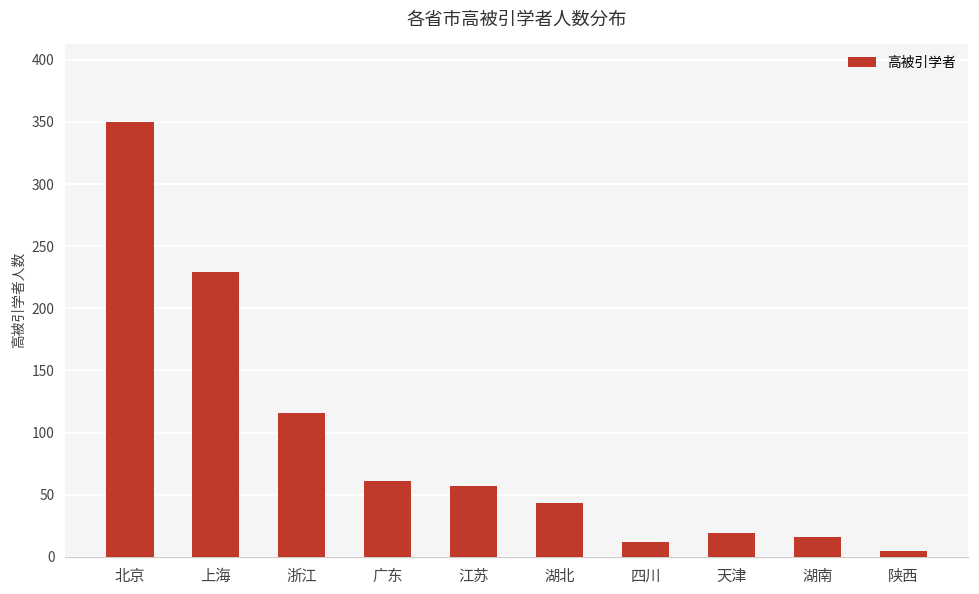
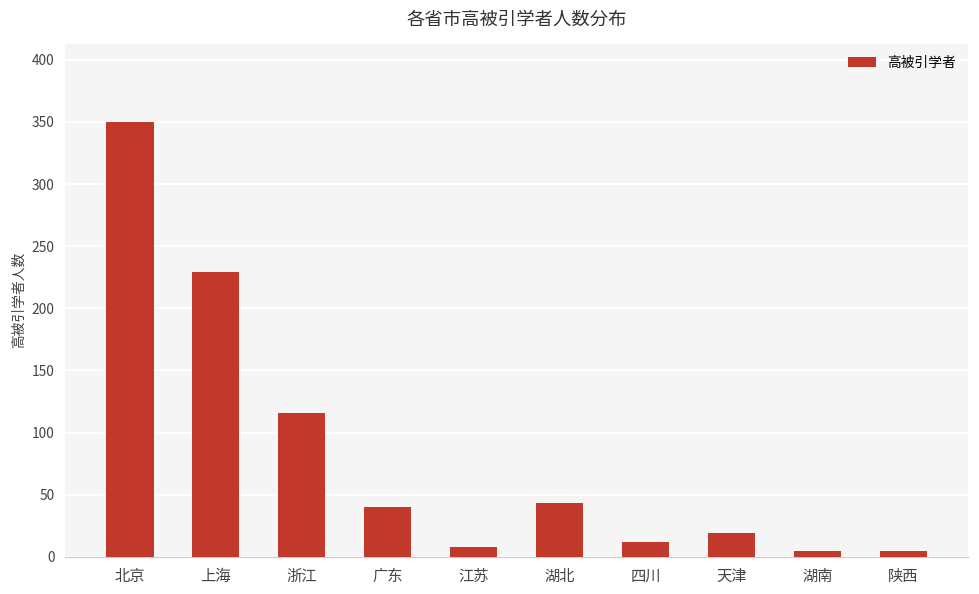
  {
    "北京": 350,
    "上海": 229,
    "浙江": 116,
-   "广东": 61,
-   "江苏": 57,
+   "广东": 40,
+   "江苏": 8,
    "湖北": 43,
    "四川": 12,
    "天津": 19,
-   "湖南": 16,
+   "湖南": 5,
    "陕西": 5
  }
